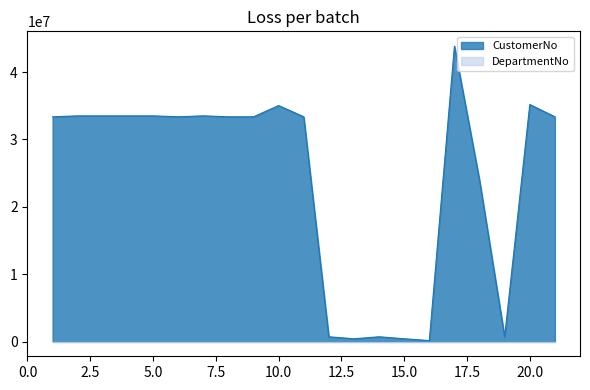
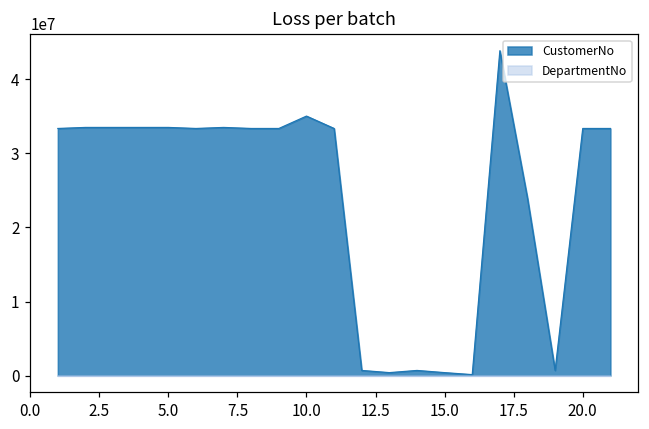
  {
    "CustomerNo": {
      "5.0": 33000000,
      "10.0": 35000000,
      "15.0": 0,
-     "20.0": 35000000
+     "20.0": 33000000
    },
    "DepartmentNo": {
      "5.0": 0,
      "10.0": 0,
      "15.0": 0,
      "20.0": 0
    }
  }
